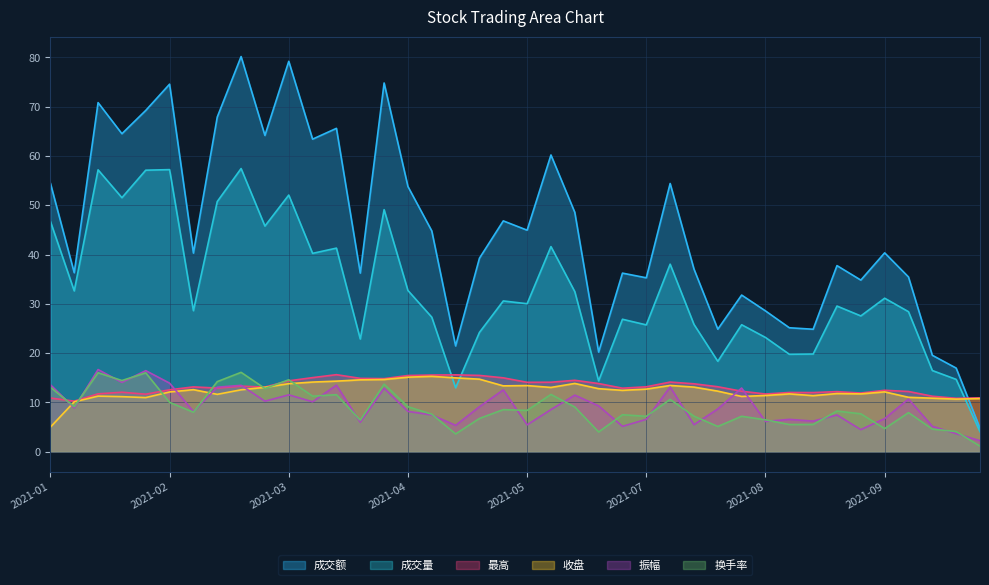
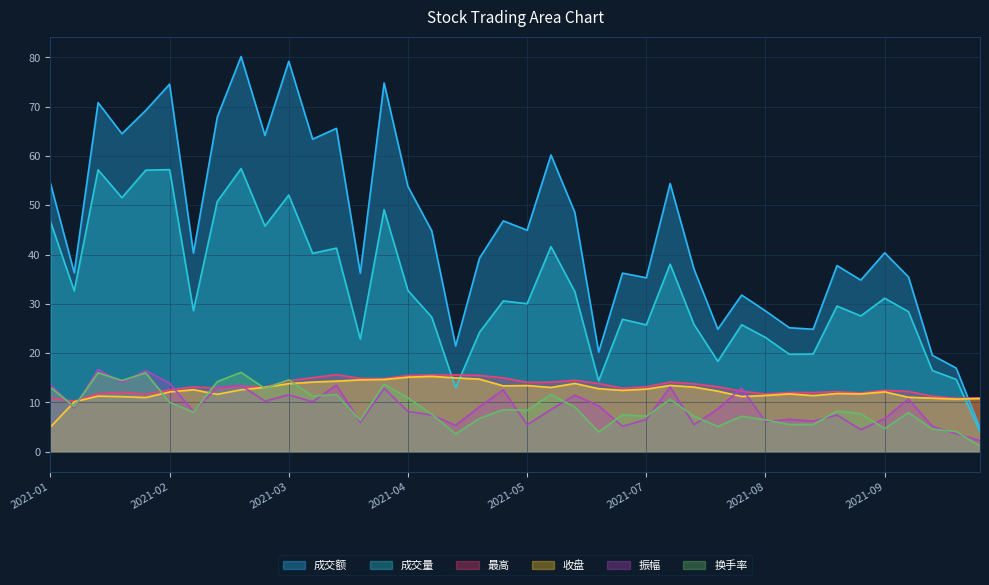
  {
    "收盘": {
      "2021-01": 5,
      "2021-03": 14,
      "2021-05": 13
    },
    "换手率": {
      "2021-02": 10,
-     "2021-04": 9,
+     "2021-04": 11,
      "2021-05": 8,
      "2021-07": 7,
      "2021-09": 5
    }
  }
